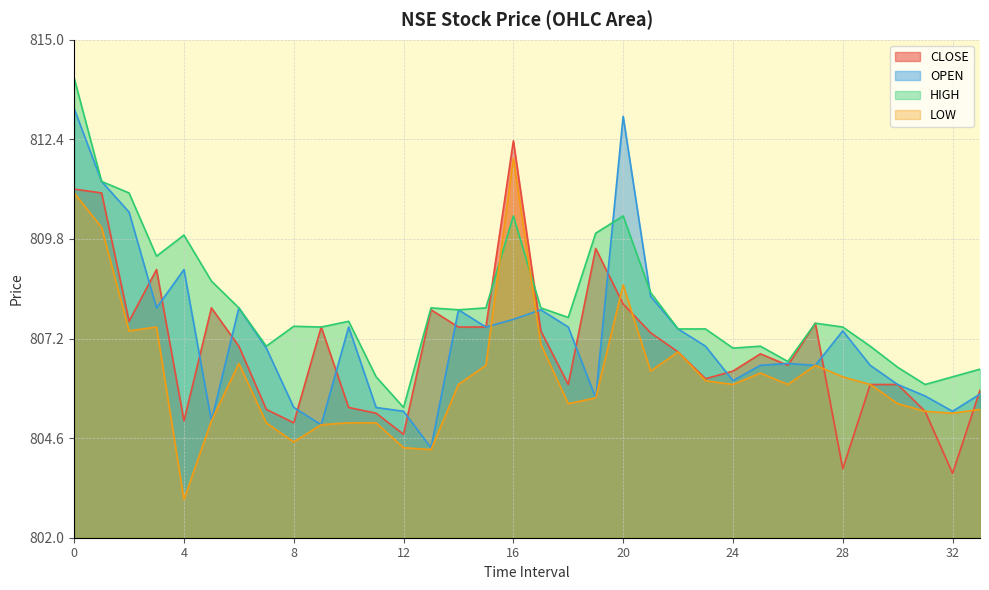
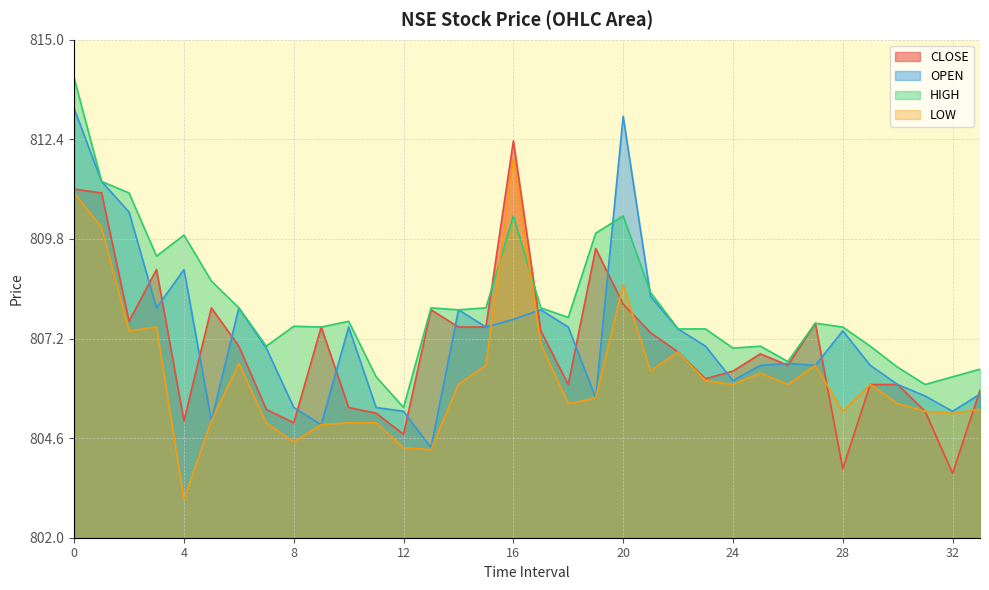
  {
    "CLOSE": {
      "0": 811.1,
      "4": 805.1,
      "8": 805.0,
      "12": 804.7,
      "16": 812.4,
      "20": 808.1,
      "24": 806.4,
      "28": 803.8,
      "32": 803.7
    },
    "OPEN": {
      "0": 813.2,
      "4": 809.0,
      "8": 805.4,
      "12": 805.3,
      "16": 807.7,
      "20": 813.0,
      "24": 806.1,
      "28": 807.4
    },
    "HIGH": {
      "0": 814.0,
      "4": 809.9,
      "8": 807.5,
      "12": 805.4,
      "16": 810.4,
      "20": 810.4,
      "24": 807.0,
      "28": 807.5,
      "32": 806.2
    },
    "LOW": {
      "0": 811.0,
      "4": 803.0,
      "8": 804.5,
      "12": 804.4,
      "16": 811.9,
      "20": 808.6,
      "24": 806.0,
-     "28": 806.2
+     "28": 805.3
    }
  }
